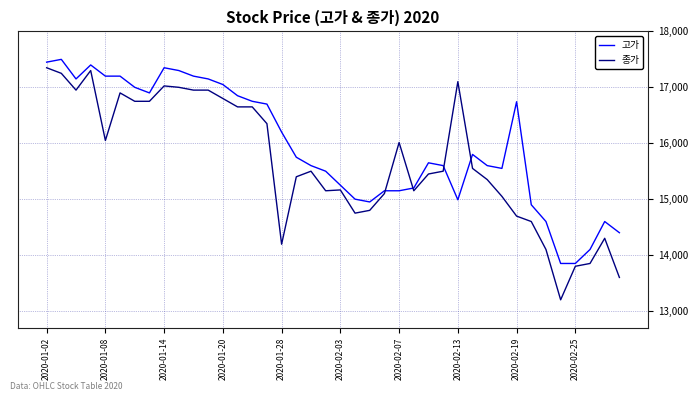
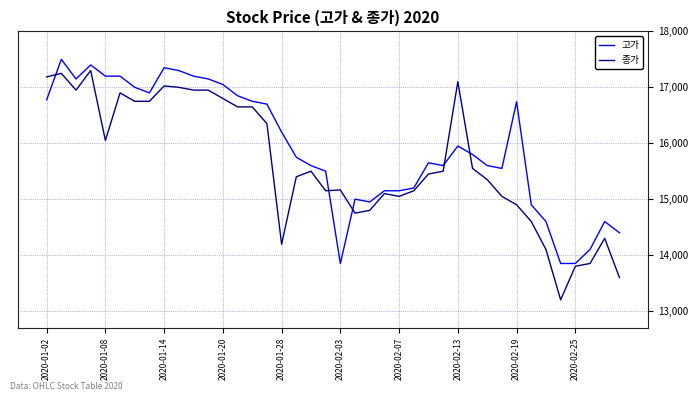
  {
    "고가": {
-     "2020-01-02": "17,500",
+     "2020-01-02": "16,800",
      "2020-01-08": "17,200",
      "2020-01-14": "17,400",
      "2020-01-20": "17,100",
      "2020-01-28": "16,200",
-     "2020-02-03": "15,300",
+     "2020-02-03": "13,800",
      "2020-02-07": "15,200",
-     "2020-02-13": "15,000",
+     "2020-02-13": "16,000",
      "2020-02-19": "16,700",
      "2020-02-25": "13,900"
    },
    "종가": {
-     "2020-01-02": "17,400",
+     "2020-01-02": "17,200",
      "2020-01-08": "16,000",
      "2020-01-14": "17,000",
      "2020-01-20": "16,800",
      "2020-01-28": "14,200",
      "2020-02-03": "15,200",
-     "2020-02-07": "16,000",
+     "2020-02-07": "15,100",
      "2020-02-13": "17,100",
-     "2020-02-19": "14,700",
+     "2020-02-19": "14,900",
      "2020-02-25": "13,800"
    }
  }
